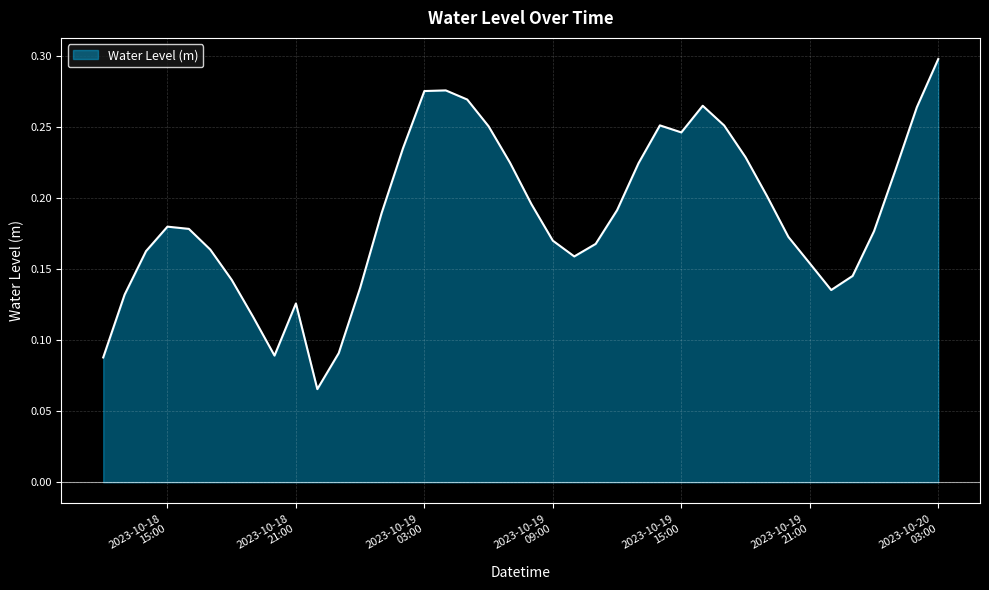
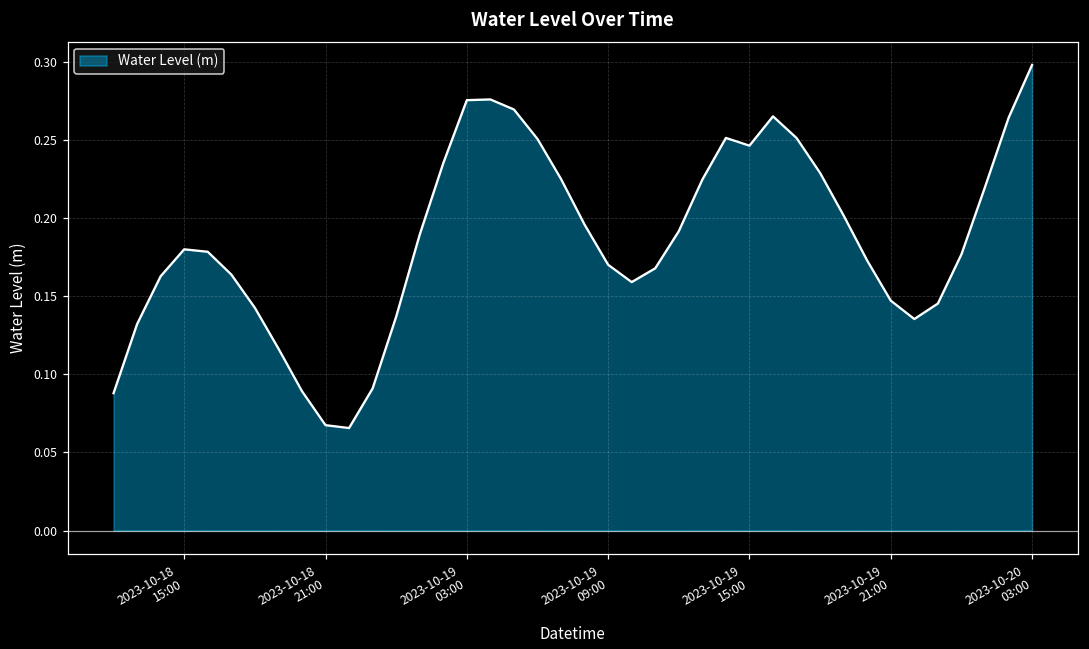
  {
    "2023-10-18 15:00": 0.180,
-   "2023-10-18 21:00": 0.126,
+   "2023-10-18 21:00": 0.067,
    "2023-10-19 03:00": 0.276,
    "2023-10-19 09:00": 0.170,
    "2023-10-19 15:00": 0.246,
-   "2023-10-19 21:00": 0.154,
+   "2023-10-19 21:00": 0.147,
    "2023-10-20 03:00": 0.298
  }
